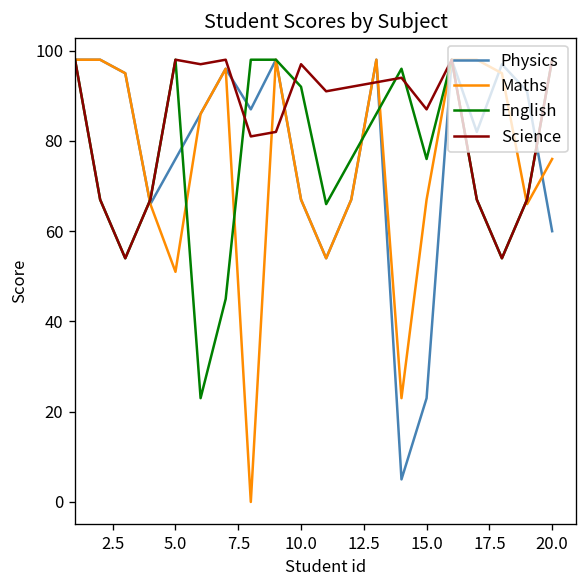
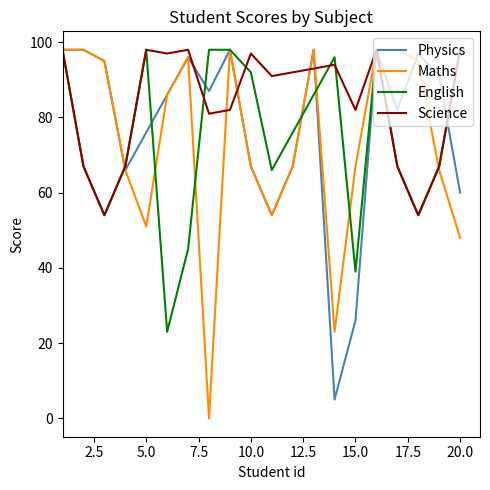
  {
    "Physics": {
      "5.0": 76,
-     "15.0": 23,
+     "15.0": 26,
      "20.0": 60
    },
    "Maths": {
      "5.0": 51,
      "15.0": 67,
-     "20.0": 76
+     "20.0": 48
    },
    "English": {
      "10.0": 92,
-     "15.0": 76
+     "15.0": 39
    },
    "Science": {
      "10.0": 97,
-     "15.0": 87
+     "15.0": 82
    }
  }
